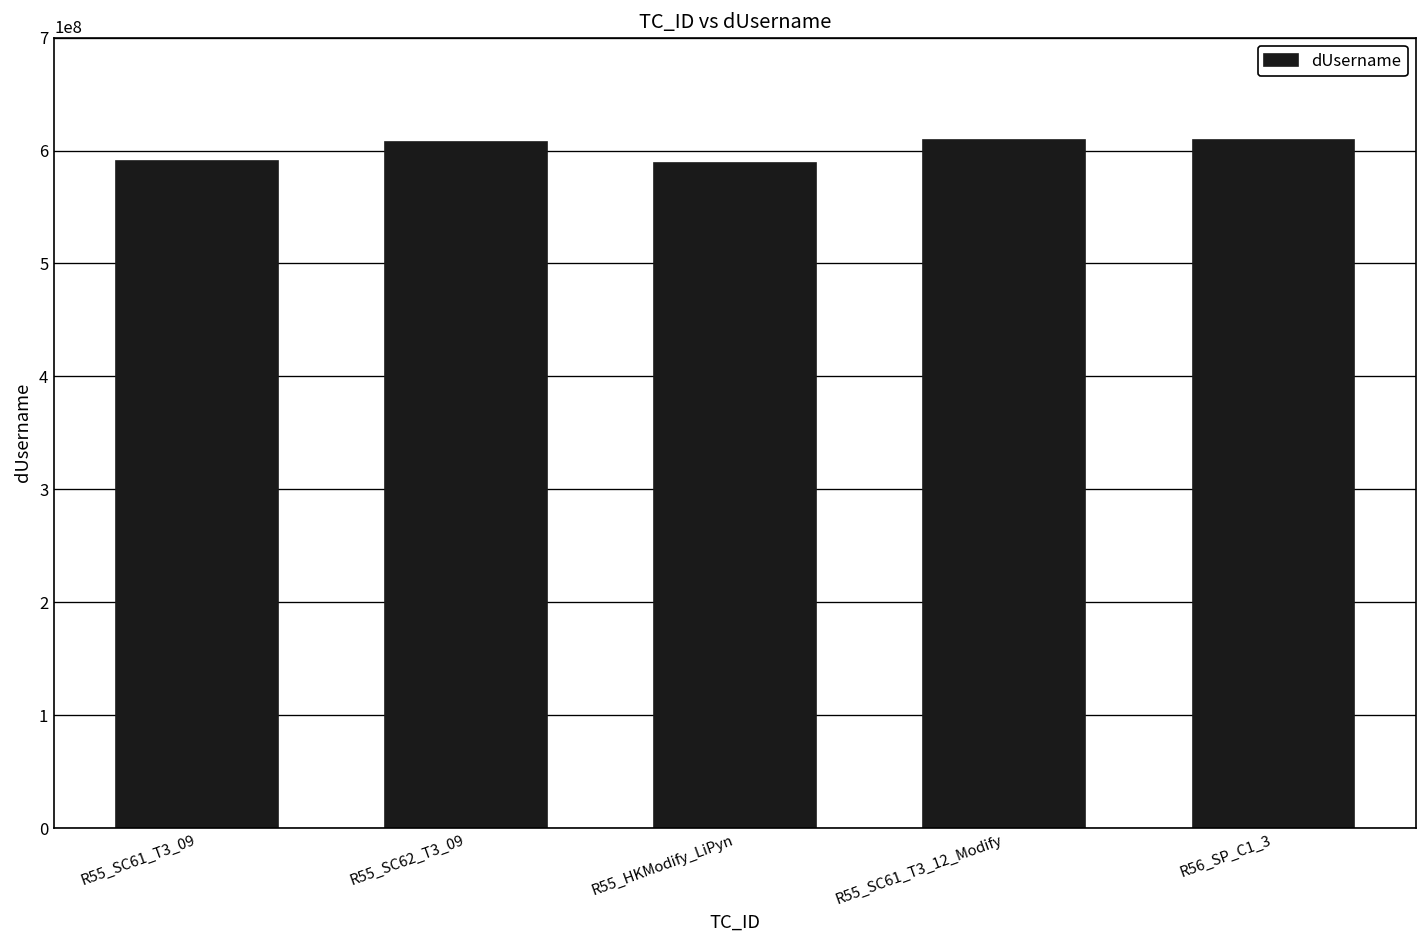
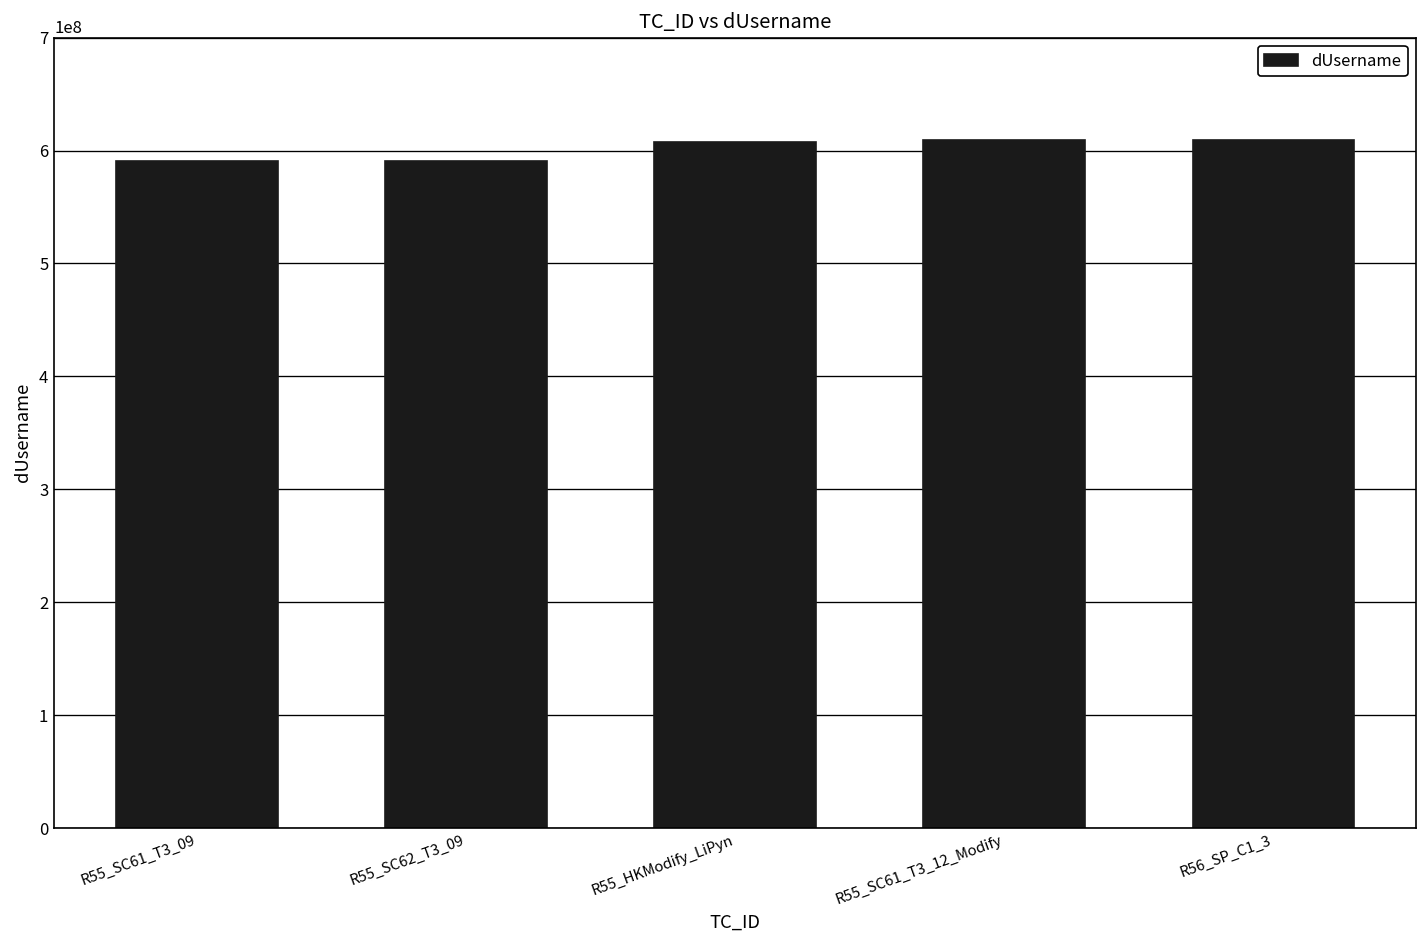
  {
    "R55_SC61_T3_09": 590000000,
-   "R55_SC62_T3_09": 610000000,
-   "R55_HKModify_LiPyn": 590000000,
+   "R55_SC62_T3_09": 590000000,
+   "R55_HKModify_LiPyn": 610000000,
    "R55_SC61_T3_12_Modify": 610000000,
    "R56_SP_C1_3": 610000000
  }
